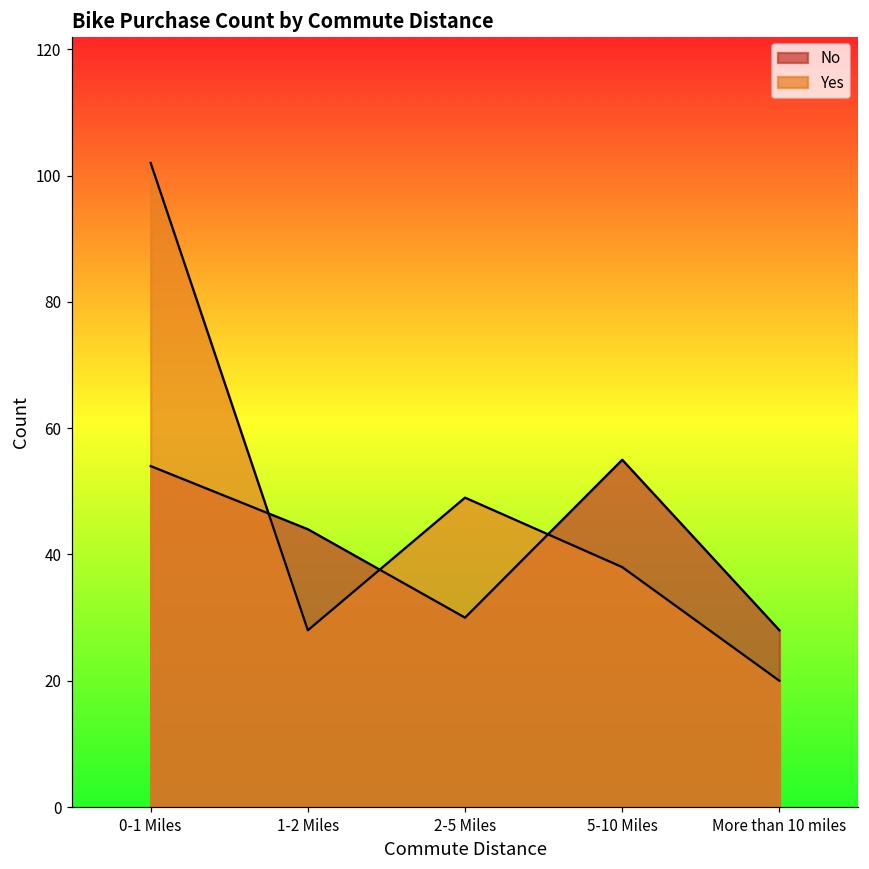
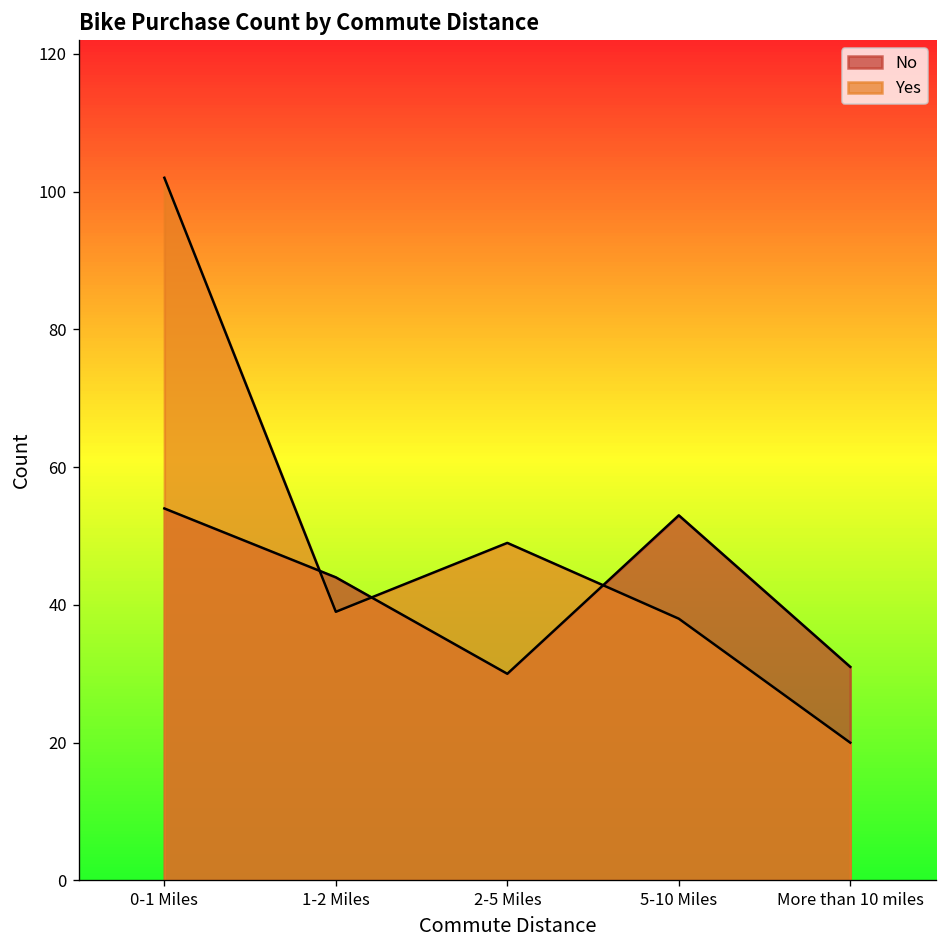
  {
    "No": {
      "0-1 Miles": 54,
      "1-2 Miles": 44,
      "2-5 Miles": 30,
-     "5-10 Miles": 55,
-     "More than 10 miles": 28
+     "5-10 Miles": 53,
+     "More than 10 miles": 31
    },
    "Yes": {
      "0-1 Miles": 102,
-     "1-2 Miles": 28,
+     "1-2 Miles": 39,
      "2-5 Miles": 49,
      "5-10 Miles": 38,
      "More than 10 miles": 20
    }
  }
